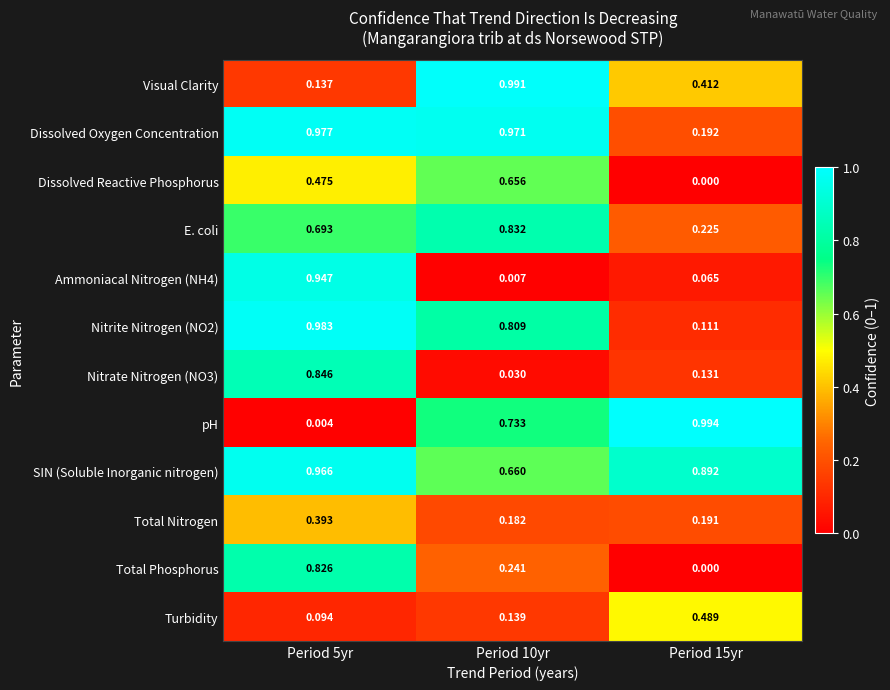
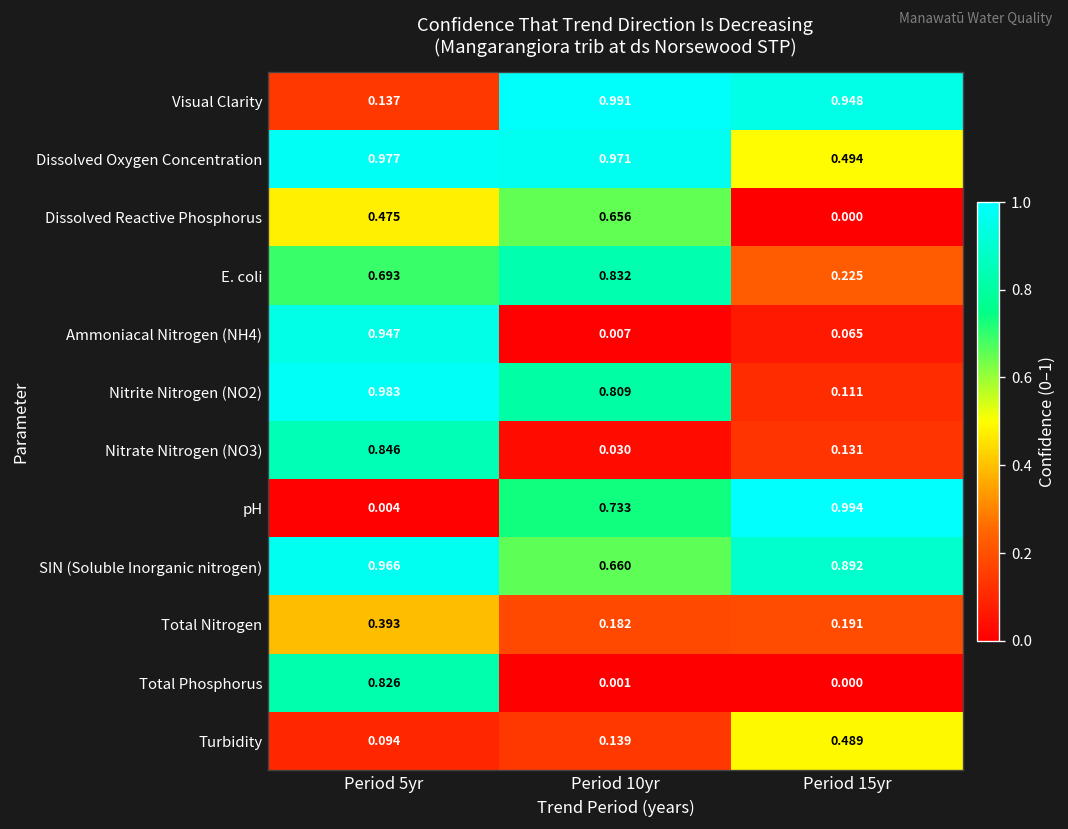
  {
    "Visual Clarity": {
      "Period 5yr": 0.137,
      "Period 10yr": 0.991,
-     "Period 15yr": 0.412
+     "Period 15yr": 0.948
    },
    "Dissolved Oxygen Concentration": {
      "Period 5yr": 0.977,
      "Period 10yr": 0.971,
-     "Period 15yr": 0.192
+     "Period 15yr": 0.494
    },
    "Dissolved Reactive Phosphorus": {
      "Period 5yr": 0.475,
      "Period 10yr": 0.656,
      "Period 15yr": 0.000
    },
    "E. coli": {
      "Period 5yr": 0.693,
      "Period 10yr": 0.832,
      "Period 15yr": 0.225
    },
    "Ammoniacal Nitrogen (NH4)": {
      "Period 5yr": 0.947,
      "Period 10yr": 0.007,
      "Period 15yr": 0.065
    },
    "Nitrite Nitrogen (NO2)": {
      "Period 5yr": 0.983,
      "Period 10yr": 0.809,
      "Period 15yr": 0.111
    },
    "Nitrate Nitrogen (NO3)": {
      "Period 5yr": 0.846,
      "Period 10yr": 0.030,
      "Period 15yr": 0.131
    },
    "pH": {
      "Period 5yr": 0.004,
      "Period 10yr": 0.733,
      "Period 15yr": 0.994
    },
    "SIN (Soluble Inorganic nitrogen)": {
      "Period 5yr": 0.966,
      "Period 10yr": 0.660,
      "Period 15yr": 0.892
    },
    "Total Nitrogen": {
      "Period 5yr": 0.393,
      "Period 10yr": 0.182,
      "Period 15yr": 0.191
    },
    "Total Phosphorus": {
      "Period 5yr": 0.826,
-     "Period 10yr": 0.241,
+     "Period 10yr": 0.001,
      "Period 15yr": 0.000
    },
    "Turbidity": {
      "Period 5yr": 0.094,
      "Period 10yr": 0.139,
      "Period 15yr": 0.489
    }
  }
